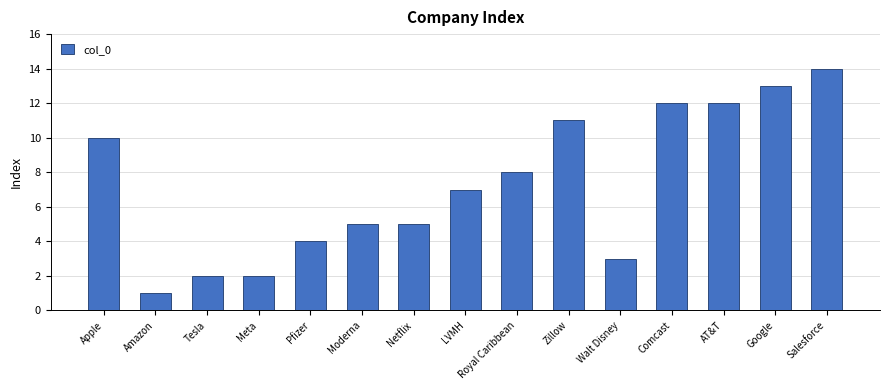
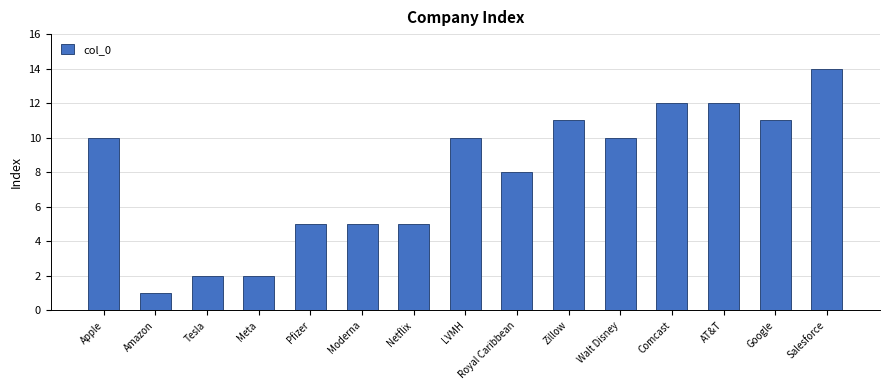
  {
    "Apple": 10,
    "Amazon": 1,
    "Tesla": 2,
    "Meta": 2,
-   "Pfizer": 4,
+   "Pfizer": 5,
    "Moderna": 5,
    "Netflix": 5,
-   "LVMH": 7,
+   "LVMH": 10,
    "Royal Caribbean": 8,
    "Zillow": 11,
-   "Walt Disney": 3,
+   "Walt Disney": 10,
    "Comcast": 12,
    "AT&T": 12,
-   "Google": 13,
+   "Google": 11,
    "Salesforce": 14
  }
